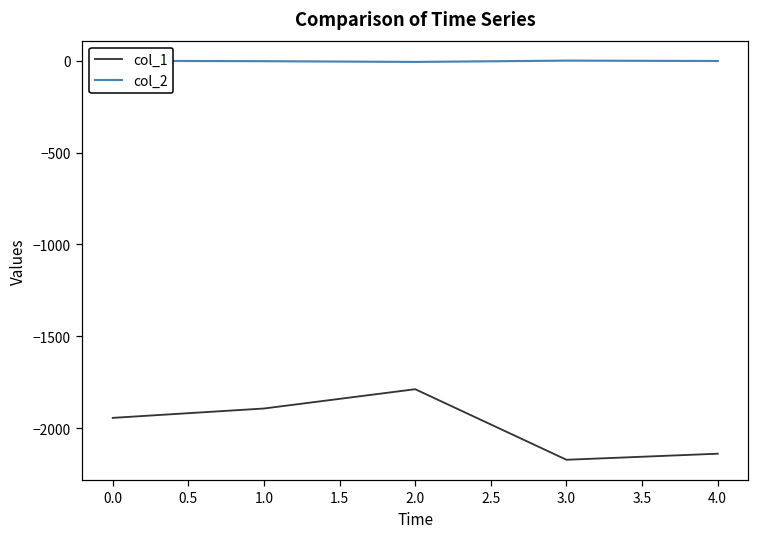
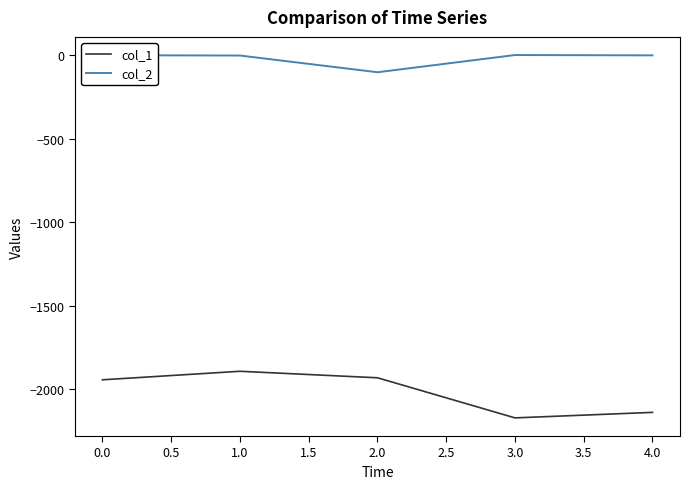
  {
    "col_1": {
      "0.0": -1940,
      "1.0": -1890,
-     "2.0": -1790,
+     "2.0": -1930,
      "3.0": -2170,
      "4.0": -2140
    },
    "col_2": {
      "1.0": 0,
-     "2.0": -10,
+     "2.0": -100,
      "3.0": 0,
      "4.0": 0
    }
  }
